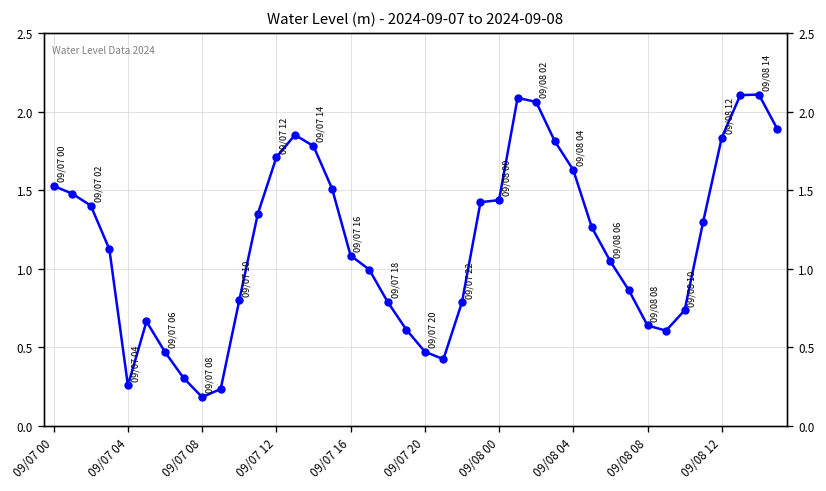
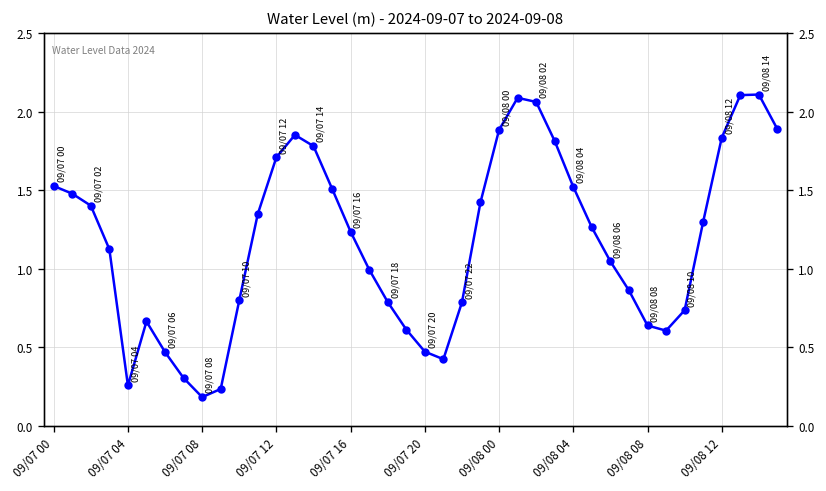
  {
-   "09/07 16": 1.08,
-   "09/08 00": 1.44,
-   "09/08 04": 1.63
+   "09/07 16": 1.23,
+   "09/08 00": 1.88,
+   "09/08 04": 1.52
  }
